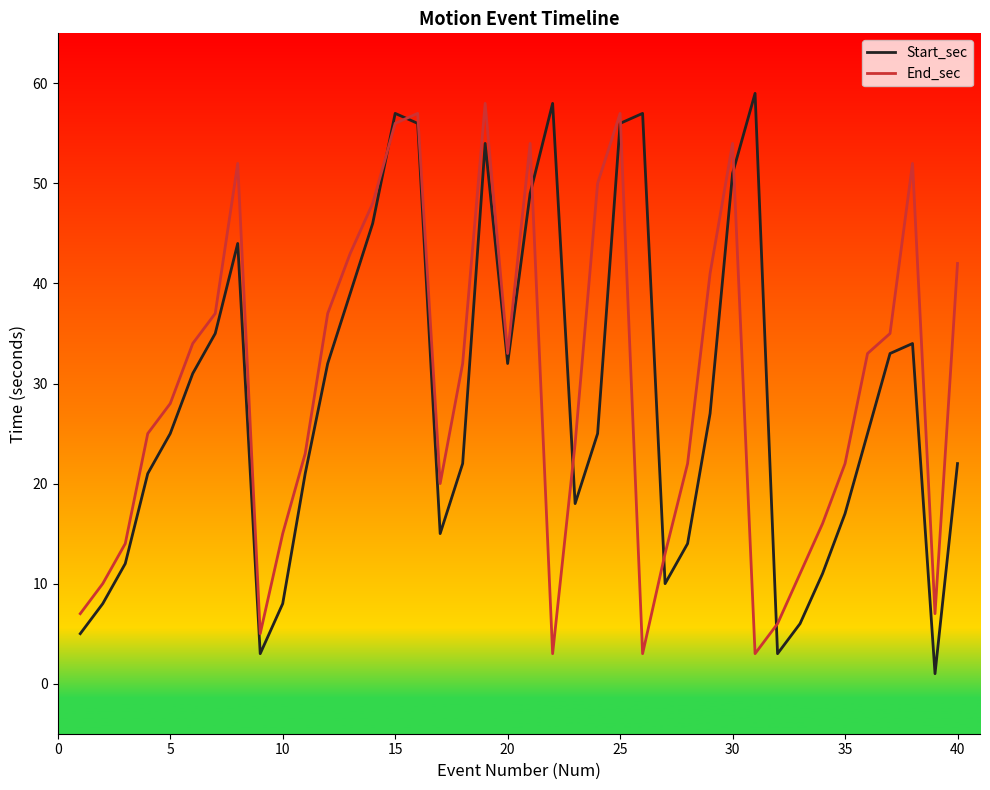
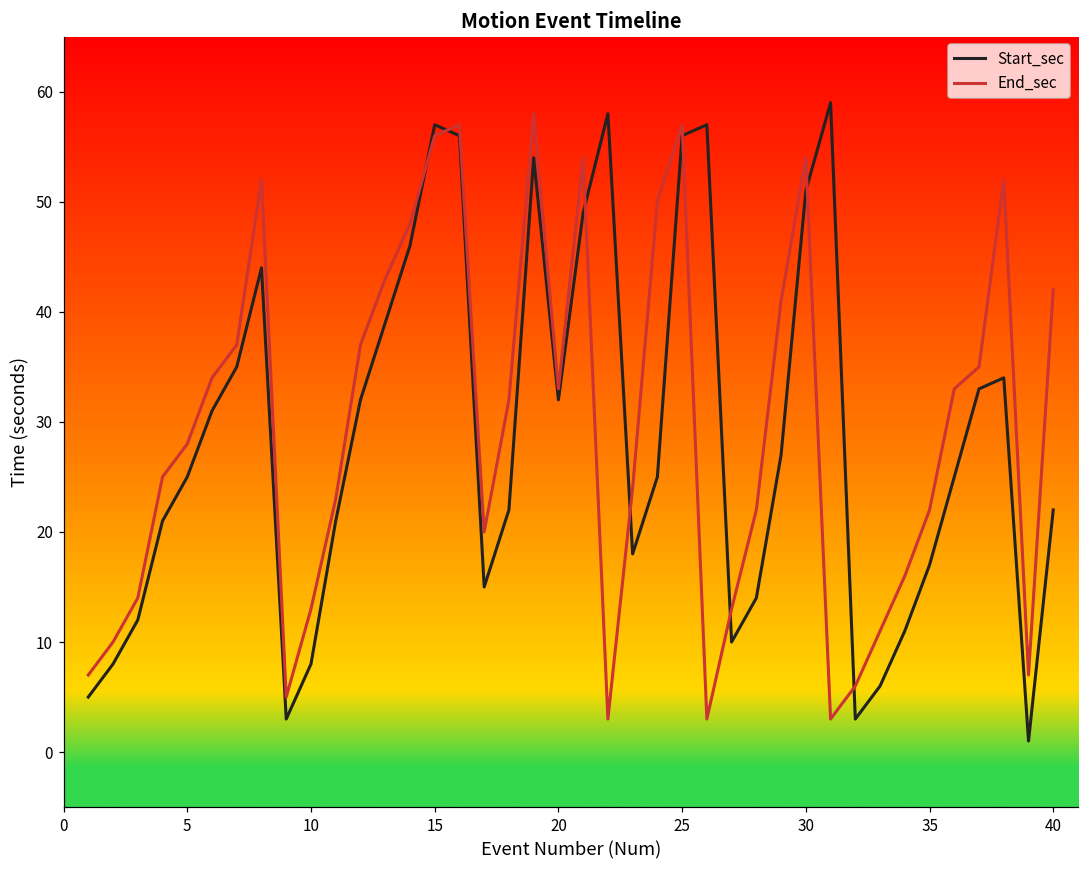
  {
    "Start_sec": {
      "5": 25,
      "10": 8,
      "15": 57,
      "20": 32,
      "25": 56,
      "30": 51,
      "35": 17,
      "40": 22
    },
    "End_sec": {
      "5": 28,
-     "10": 15,
+     "10": 13,
      "15": 56,
      "20": 33,
      "25": 57,
      "30": 54,
      "35": 22,
      "40": 42
    }
  }
